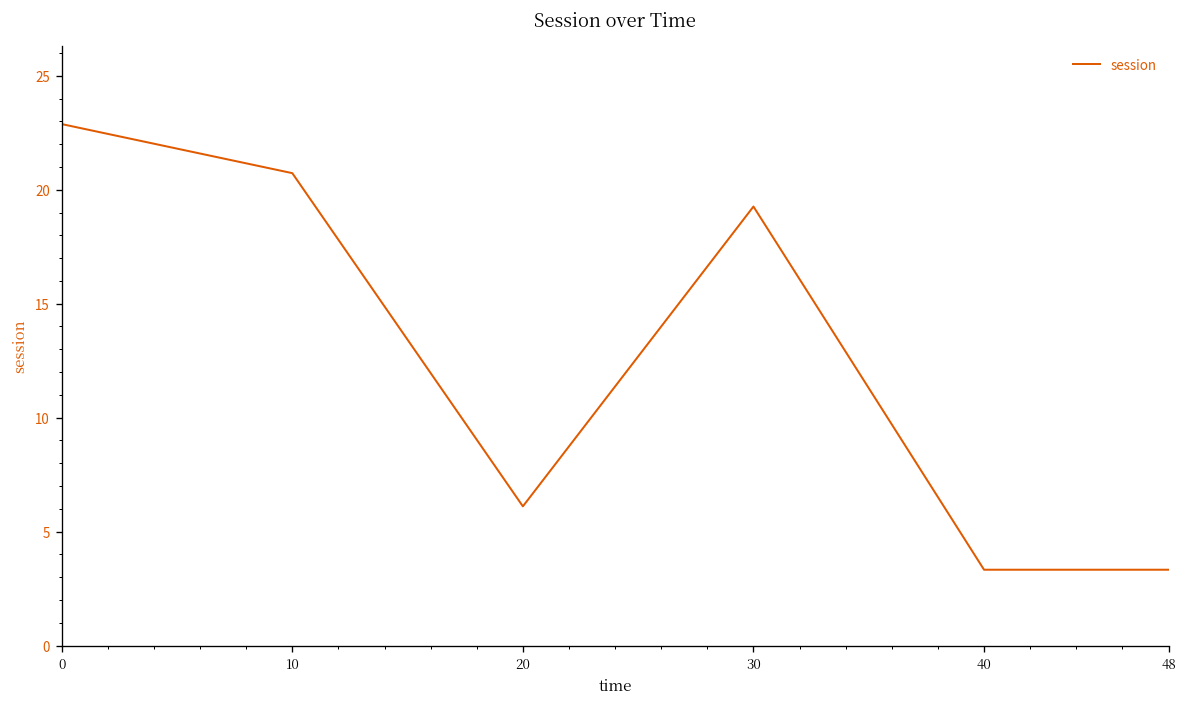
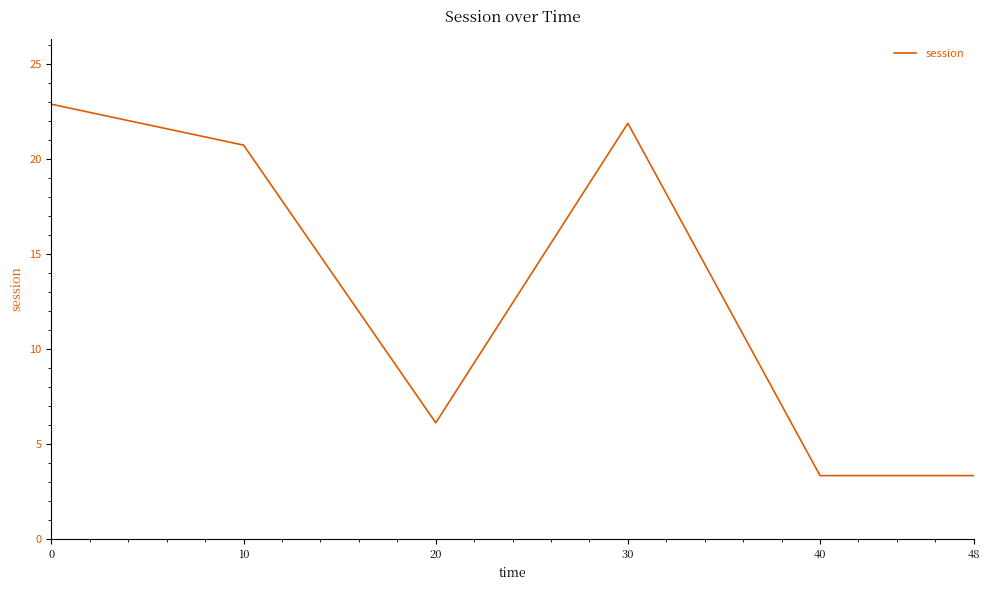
  {
    "0": 22.9,
    "10": 20.7,
    "20": 6.1,
-   "30": 19.3,
+   "30": 21.9,
    "40": 3.3,
    "48": 3.3
  }
